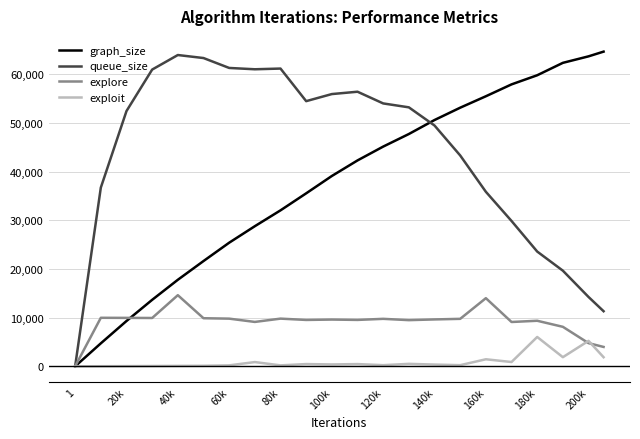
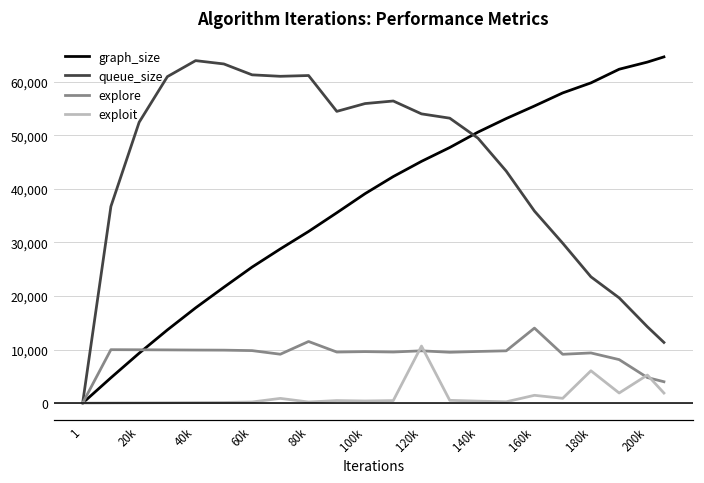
  {
    "graph_size": {
      "20k": "9,000",
      "40k": "18,000",
      "60k": "25,000",
      "80k": "32,000",
      "100k": "39,000",
      "120k": "45,000",
      "140k": "51,000",
      "160k": "55,000",
      "180k": "60,000",
      "200k": "64,000"
    },
    "queue_size": {
      "20k": "52,000",
      "40k": "64,000",
      "60k": "61,000",
      "80k": "61,000",
      "100k": "56,000",
      "120k": "54,000",
      "140k": "49,000",
      "160k": "36,000",
      "180k": "24,000",
      "200k": "14,000"
    },
    "explore": {
      "20k": "10,000",
-     "40k": "15,000",
+     "40k": "10,000",
      "60k": "10,000",
-     "80k": "10,000",
+     "80k": "12,000",
      "100k": "10,000",
      "120k": "10,000",
      "140k": "10,000",
      "160k": "14,000",
      "180k": "9,000"
    },
    "exploit": {
      "20k": "0",
      "40k": "0",
      "60k": "0",
      "80k": "0",
      "100k": "0",
-     "120k": "0",
+     "120k": "11,000",
      "140k": "0",
      "160k": "1,000",
      "180k": "6,000"
    }
  }
